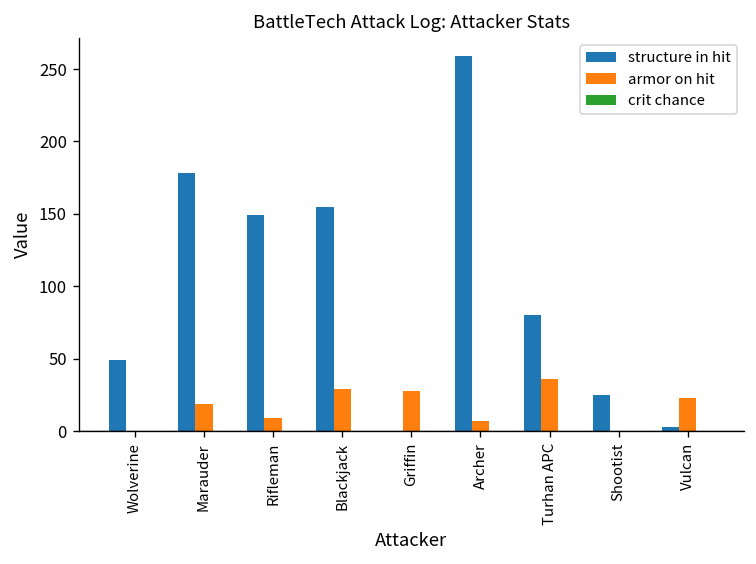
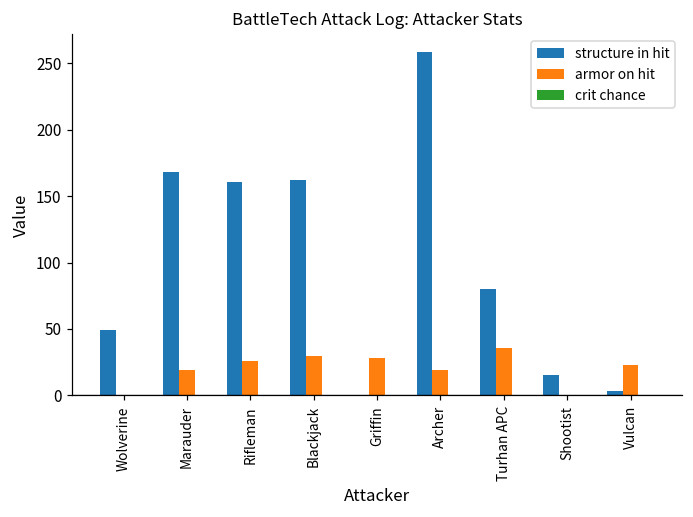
  {
    "structure in hit": {
      "Wolverine": 49,
-     "Marauder": 178,
-     "Rifleman": 149,
-     "Blackjack": 155,
+     "Marauder": 168,
+     "Rifleman": 160,
+     "Blackjack": 162,
      "Griffin": 0,
      "Archer": 259,
      "Turhan APC": 80,
-     "Shootist": 25,
+     "Shootist": 16,
      "Vulcan": 3
    },
    "armor on hit": {
      "Wolverine": 0,
      "Marauder": 19,
-     "Rifleman": 9,
+     "Rifleman": 26,
      "Blackjack": 30,
      "Griffin": 28,
-     "Archer": 7,
+     "Archer": 20,
      "Turhan APC": 36,
      "Shootist": 0,
      "Vulcan": 23
    },
    "crit chance": {
      "Wolverine": 0,
      "Marauder": 0,
      "Rifleman": 0,
      "Blackjack": 0,
      "Griffin": 0,
      "Archer": 0,
      "Turhan APC": 0,
      "Shootist": 0,
      "Vulcan": 0
    }
  }
